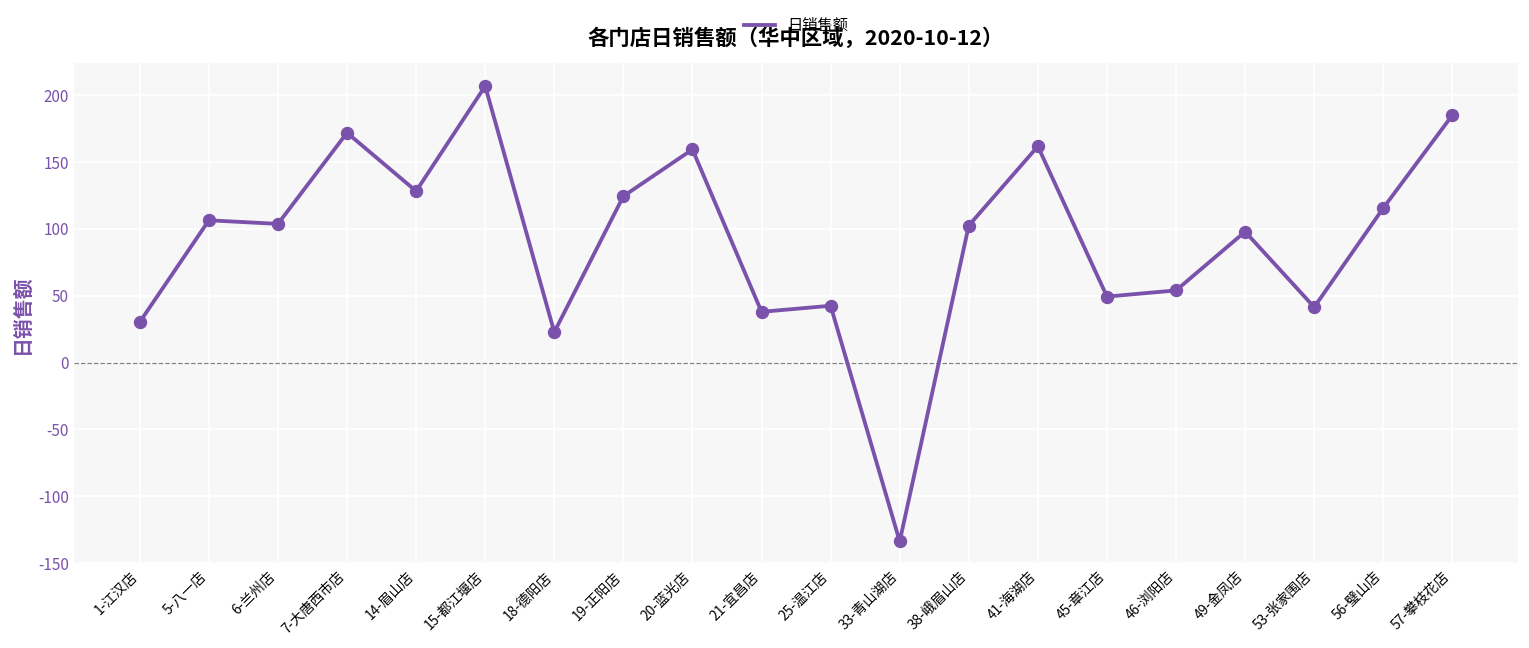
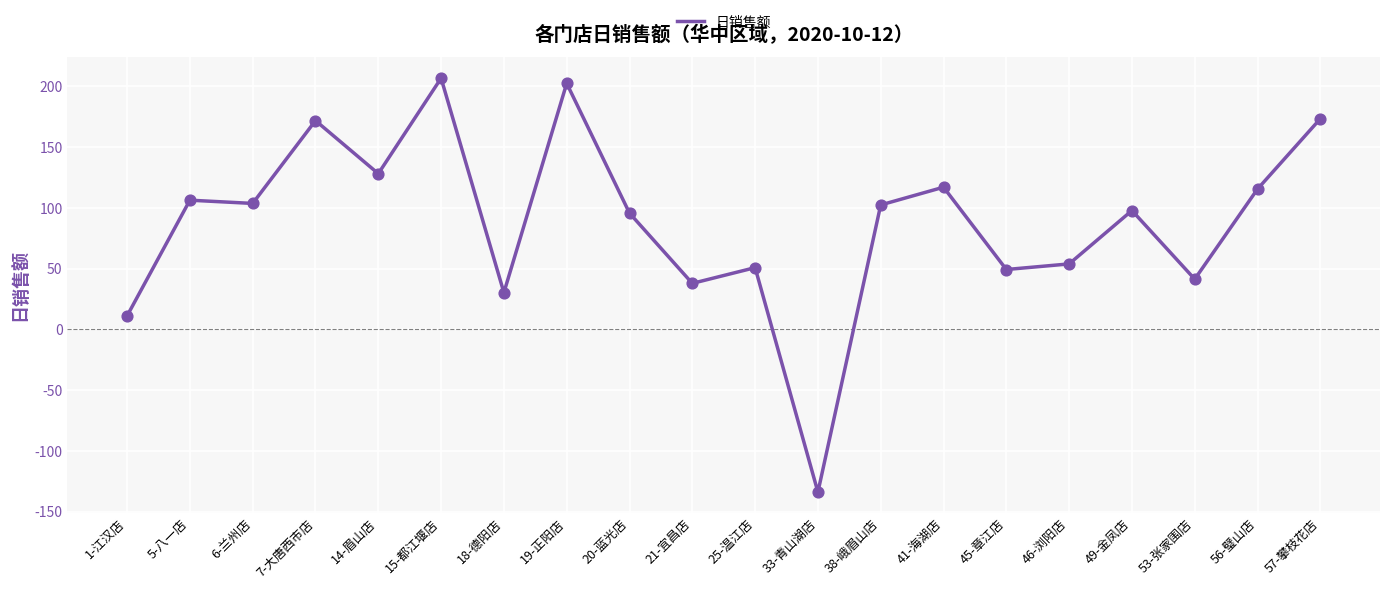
  {
-   "1-江汉店": 30,
+   "1-江汉店": 11,
    "5-八一店": 106,
    "6-兰州店": 104,
    "7-大唐西市店": 172,
    "14-眉山店": 128,
    "15-都江堰店": 207,
-   "18-德阳店": 23,
-   "19-正阳店": 124,
-   "20-蓝光店": 159,
+   "18-德阳店": 30,
+   "19-正阳店": 203,
+   "20-蓝光店": 96,
    "21-宜昌店": 38,
-   "25-温江店": 42,
+   "25-温江店": 51,
    "33-青山湖店": -134,
    "38-峨眉山店": 102,
-   "41-海湖店": 162,
+   "41-海湖店": 117,
    "45-章江店": 49,
    "46-浏阳店": 54,
    "49-金凤店": 98,
    "53-张家围店": 41,
    "56-璧山店": 116,
-   "57-攀枝花店": 185
+   "57-攀枝花店": 173
  }
